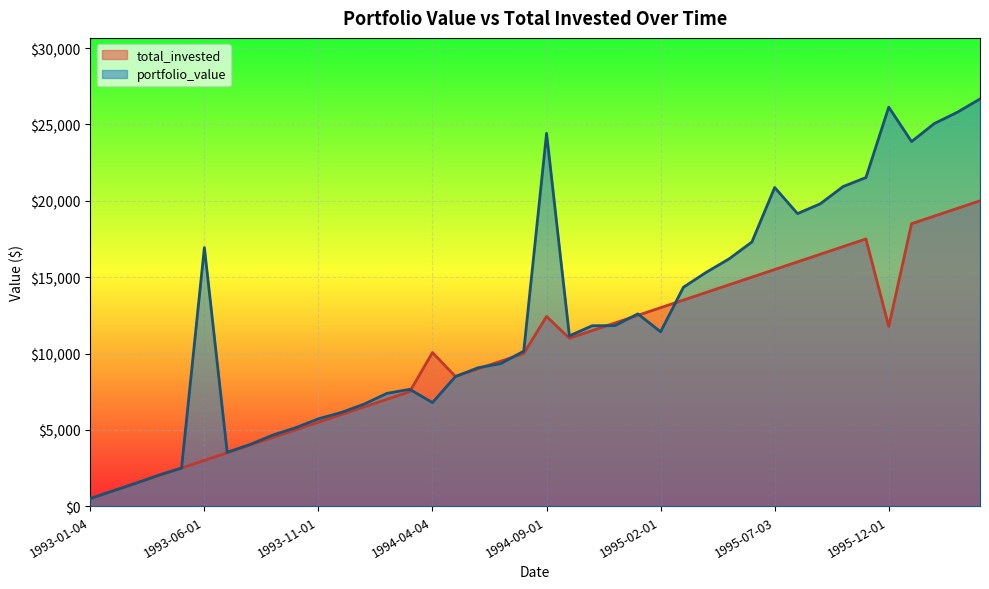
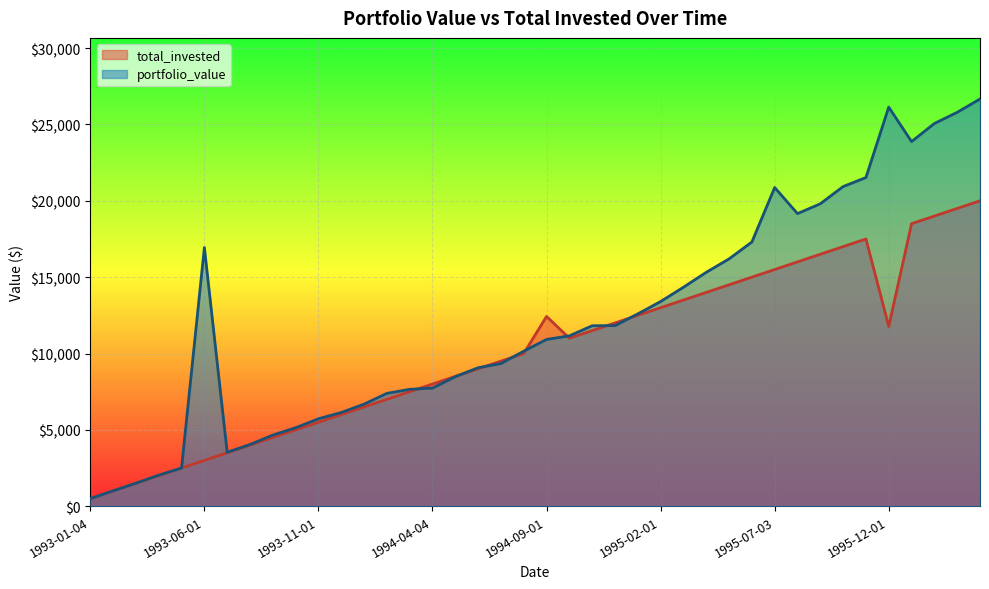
  {
    "total_invested": {
      "1993-06-01": "$3,000",
      "1993-11-01": "$5,500",
-     "1994-04-04": "$10,100",
+     "1994-04-04": "$8,000",
      "1994-09-01": "$12,400",
      "1995-02-01": "$13,000",
      "1995-07-03": "$15,500",
      "1995-12-01": "$11,800"
    },
    "portfolio_value": {
      "1993-06-01": "$16,900",
      "1993-11-01": "$5,700",
-     "1994-04-04": "$6,800",
-     "1994-09-01": "$24,400",
-     "1995-02-01": "$11,400",
+     "1994-04-04": "$7,700",
+     "1994-09-01": "$10,900",
+     "1995-02-01": "$13,400",
      "1995-07-03": "$20,900",
      "1995-12-01": "$26,100"
    }
  }
